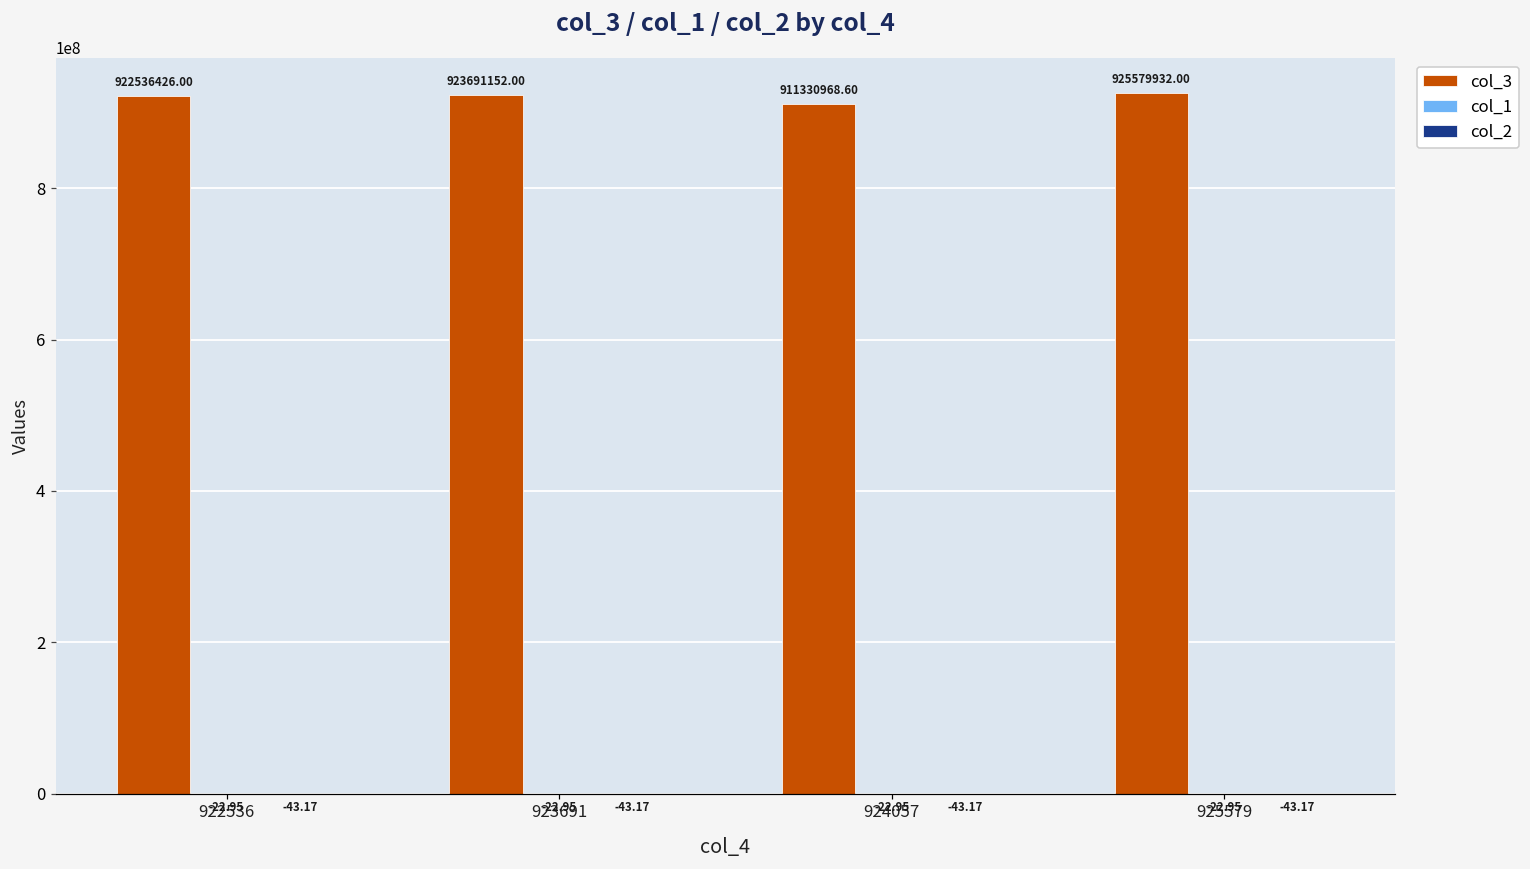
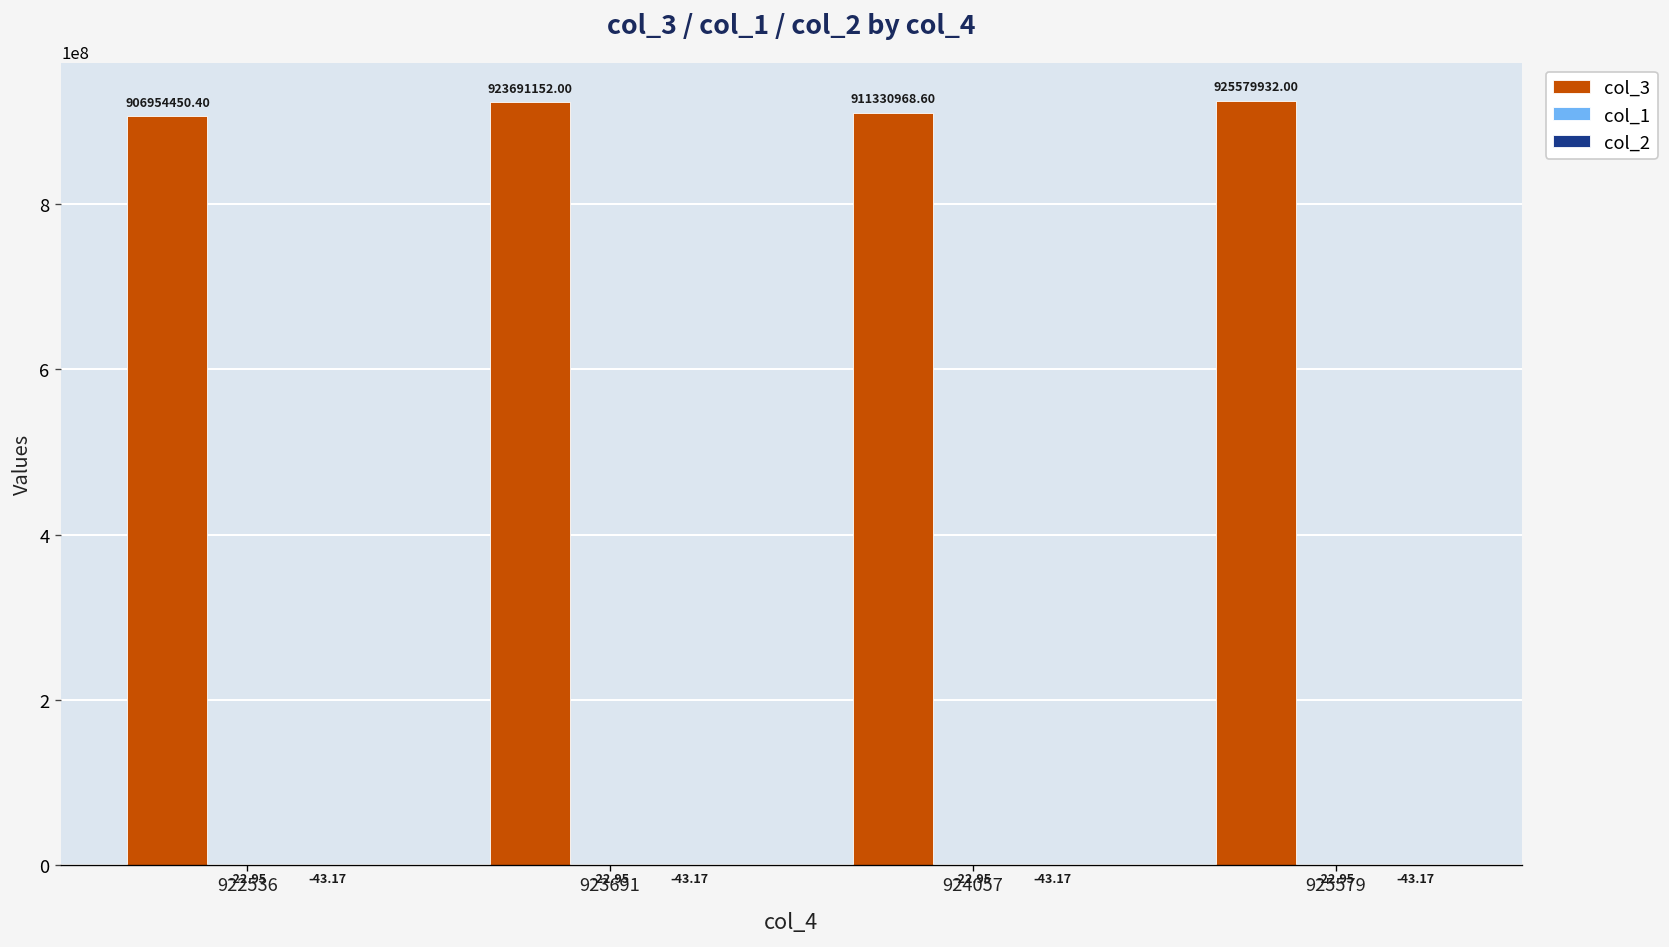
  {
    "col_3": {
-     "922536": 922536426.00,
+     "922536": 906954450.40,
      "923691": 923691152.00,
      "924057": 911330968.60,
      "925579": 925579932.00
    },
    "col_1": {
      "922536": -22.95,
      "923691": -22.95,
      "924057": -22.95,
      "925579": -22.95
    },
    "col_2": {
      "922536": -43.17,
      "923691": -43.17,
      "924057": -43.17,
      "925579": -43.17
    }
  }
